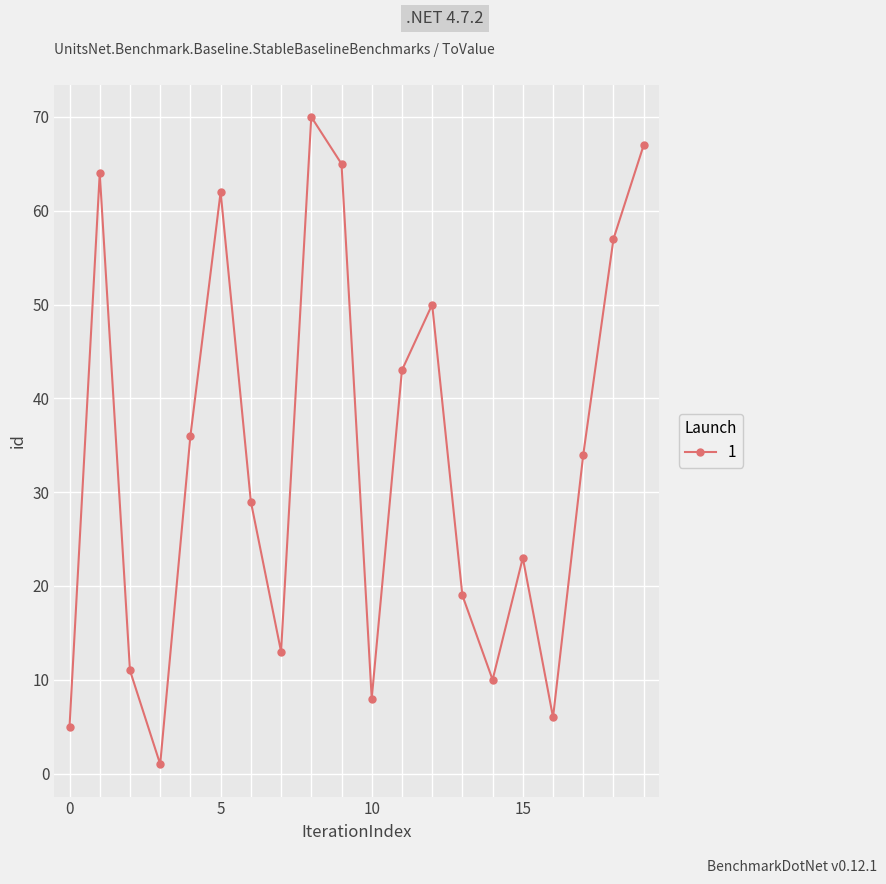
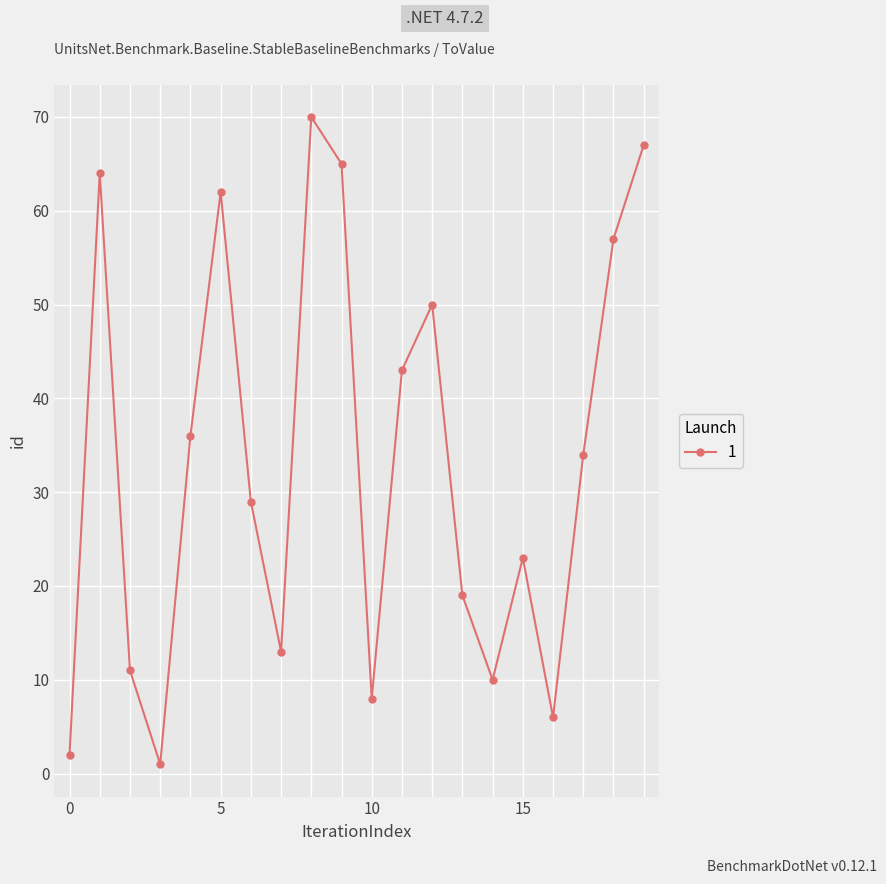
  {
-   "0": 5,
+   "0": 2,
    "5": 62,
    "10": 8,
    "15": 23
  }
